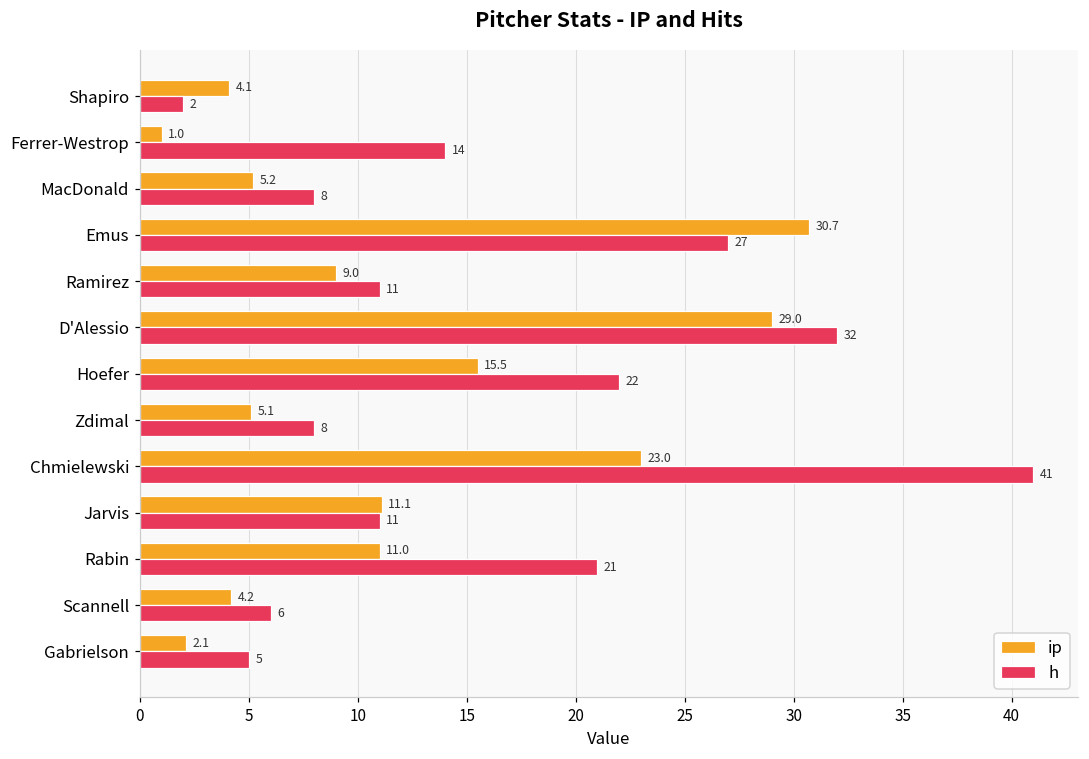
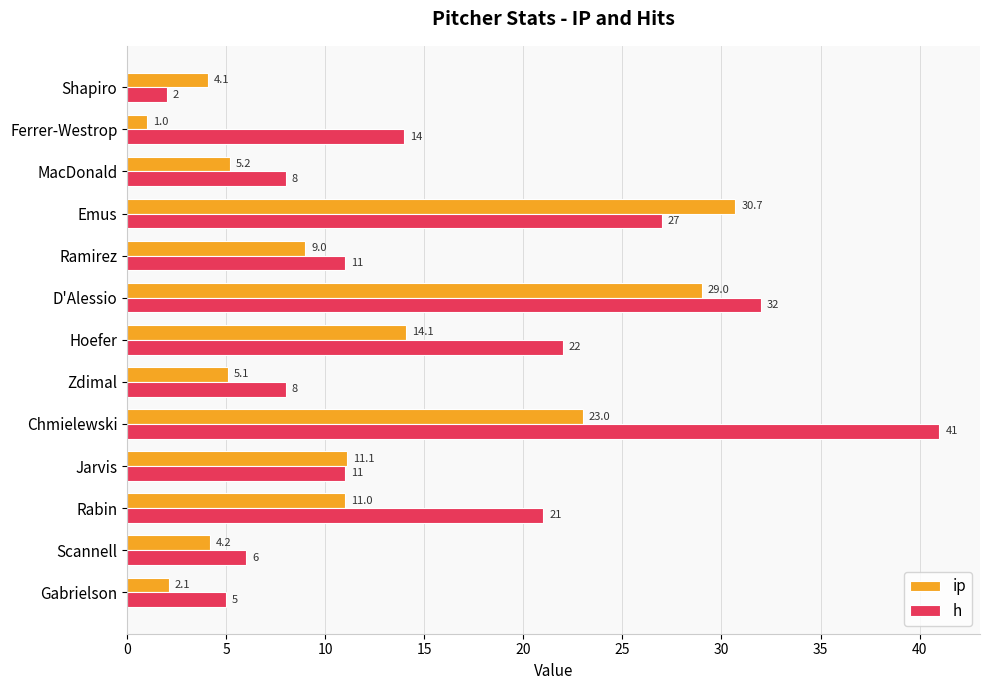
  {
    "ip": {
      "Shapiro": 4.1,
      "Ferrer-Westrop": 1.0,
      "MacDonald": 5.2,
      "Emus": 30.7,
      "Ramirez": 9.0,
      "D'Alessio": 29.0,
-     "Hoefer": 15.5,
+     "Hoefer": 14.1,
      "Zdimal": 5.1,
      "Chmielewski": 23.0,
      "Jarvis": 11.1,
      "Rabin": 11.0,
      "Scannell": 4.2,
      "Gabrielson": 2.1
    },
    "h": {
      "Shapiro": 2,
      "Ferrer-Westrop": 14,
      "MacDonald": 8,
      "Emus": 27,
      "Ramirez": 11,
      "D'Alessio": 32,
      "Hoefer": 22,
      "Zdimal": 8,
      "Chmielewski": 41,
      "Jarvis": 11,
      "Rabin": 21,
      "Scannell": 6,
      "Gabrielson": 5
    }
  }
